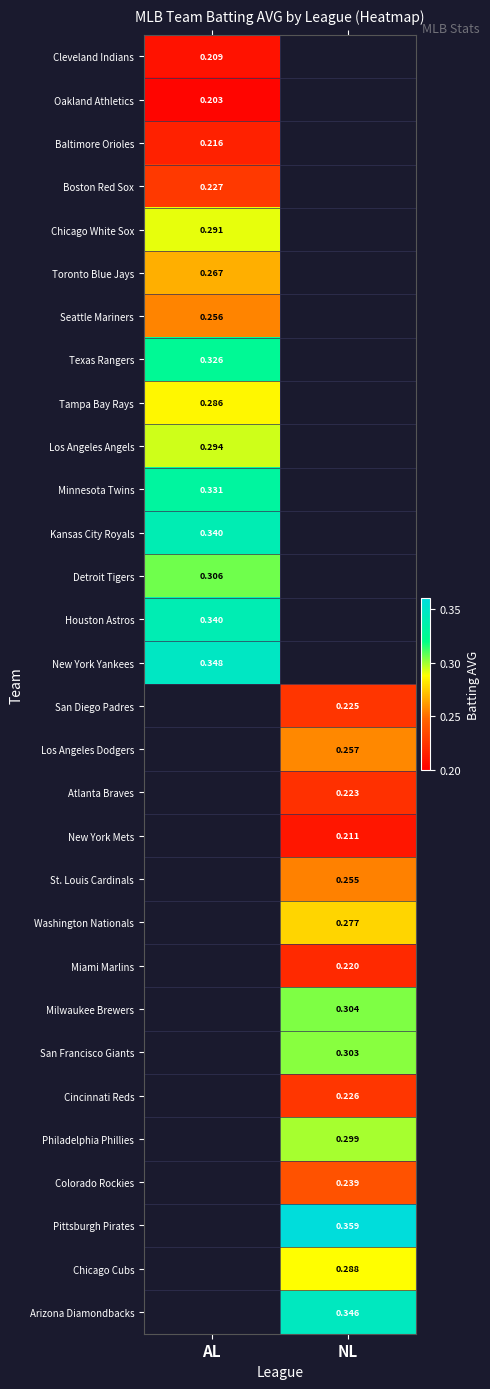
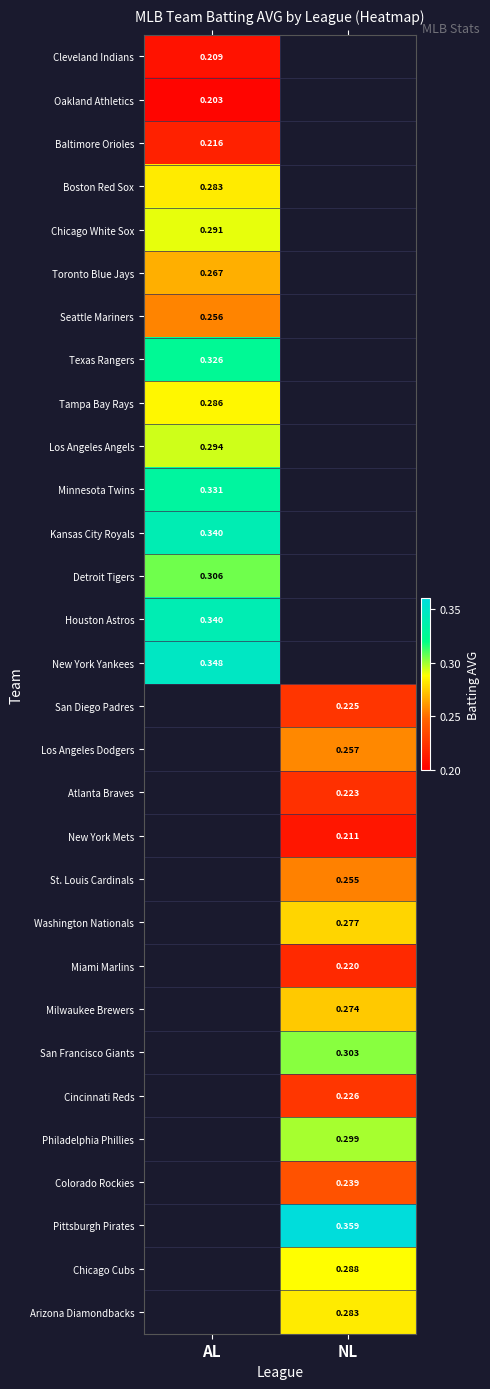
  {
    "Cleveland Indians": {
      "AL": 0.209
    },
    "Oakland Athletics": {
      "AL": 0.203
    },
    "Baltimore Orioles": {
      "AL": 0.216
    },
    "Boston Red Sox": {
-     "AL": 0.227
+     "AL": 0.283
    },
    "Chicago White Sox": {
      "AL": 0.291
    },
    "Toronto Blue Jays": {
      "AL": 0.267
    },
    "Seattle Mariners": {
      "AL": 0.256
    },
    "Texas Rangers": {
      "AL": 0.326
    },
    "Tampa Bay Rays": {
      "AL": 0.286
    },
    "Los Angeles Angels": {
      "AL": 0.294
    },
    "Minnesota Twins": {
      "AL": 0.331
    },
    "Kansas City Royals": {
      "AL": 0.340
    },
    "Detroit Tigers": {
      "AL": 0.306
    },
    "Houston Astros": {
      "AL": 0.340
    },
    "New York Yankees": {
      "AL": 0.348
    },
    "San Diego Padres": {
      "NL": 0.225
    },
    "Los Angeles Dodgers": {
      "NL": 0.257
    },
    "Atlanta Braves": {
      "NL": 0.223
    },
    "New York Mets": {
      "NL": 0.211
    },
    "St. Louis Cardinals": {
      "NL": 0.255
    },
    "Washington Nationals": {
      "NL": 0.277
    },
    "Miami Marlins": {
      "NL": 0.220
    },
    "Milwaukee Brewers": {
-     "NL": 0.304
+     "NL": 0.274
    },
    "San Francisco Giants": {
      "NL": 0.303
    },
    "Cincinnati Reds": {
      "NL": 0.226
    },
    "Philadelphia Phillies": {
      "NL": 0.299
    },
    "Colorado Rockies": {
      "NL": 0.239
    },
    "Pittsburgh Pirates": {
      "NL": 0.359
    },
    "Chicago Cubs": {
      "NL": 0.288
    },
    "Arizona Diamondbacks": {
-     "NL": 0.346
+     "NL": 0.283
    }
  }
